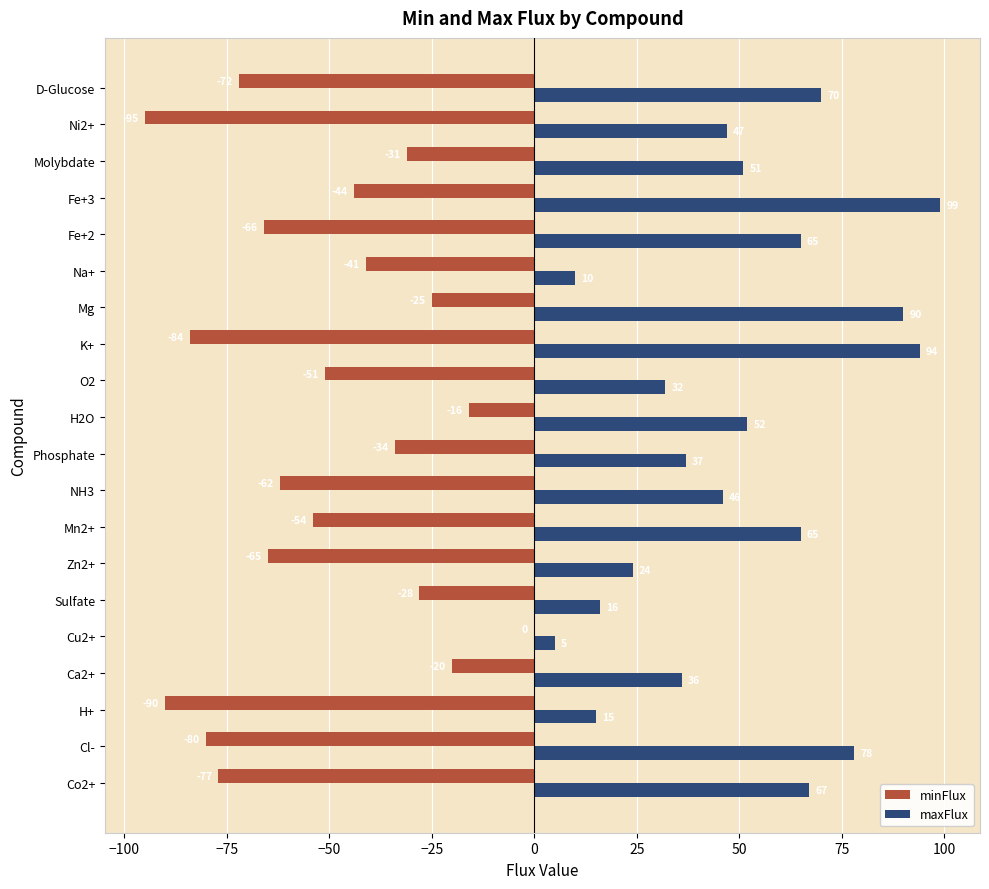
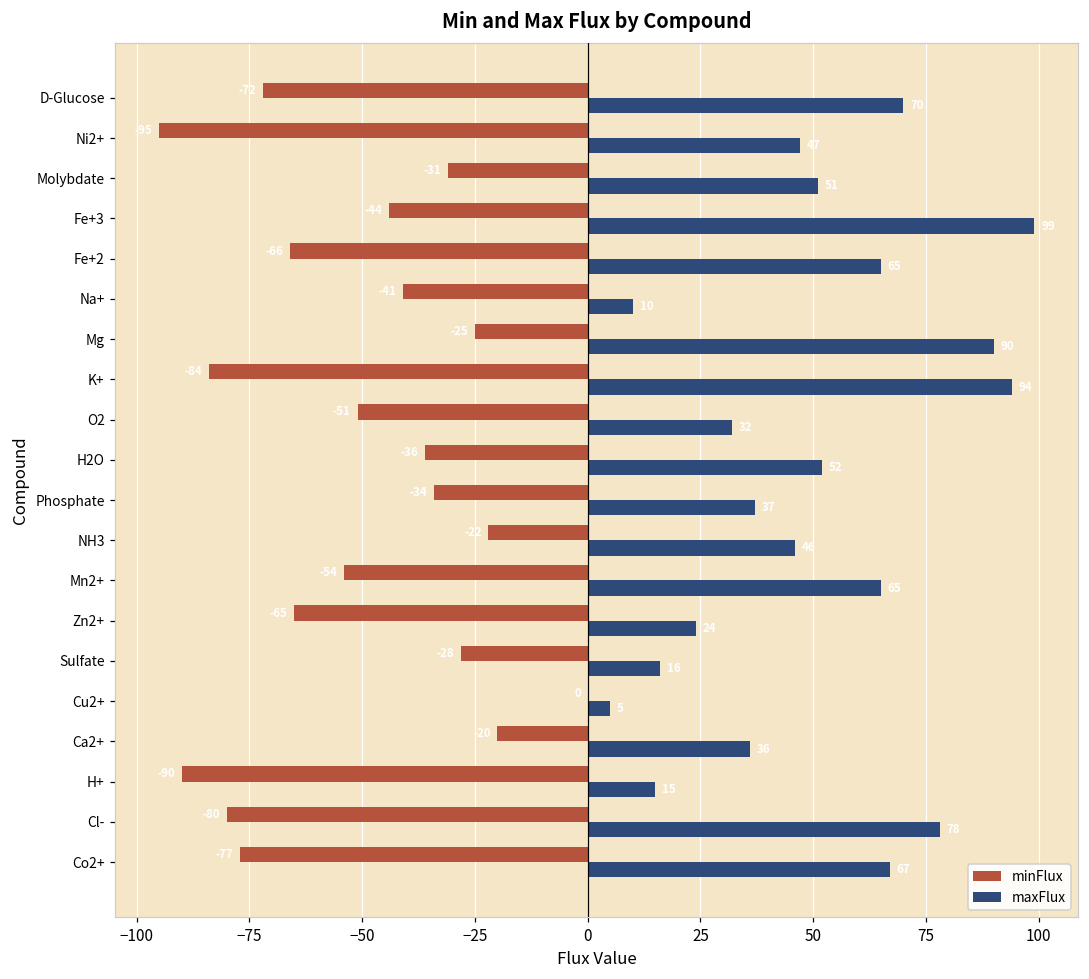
  {
    "minFlux": {
      "D-Glucose": -72,
      "Ni2+": -95,
      "Molybdate": -31,
      "Fe+3": -44,
      "Fe+2": -66,
      "Na+": -41,
      "Mg": -25,
      "K+": -84,
      "O2": -51,
-     "H2O": -16,
+     "H2O": -36,
      "Phosphate": -34,
-     "NH3": -62,
+     "NH3": -22,
      "Mn2+": -54,
      "Zn2+": -65,
      "Sulfate": -28,
      "Cu2+": 0,
      "Ca2+": -20,
      "H+": -90,
      "Cl-": -80,
      "Co2+": -77
    },
    "maxFlux": {
      "D-Glucose": 70,
      "Ni2+": 47,
      "Molybdate": 51,
      "Fe+3": 99,
      "Fe+2": 65,
      "Na+": 10,
      "Mg": 90,
      "K+": 94,
      "O2": 32,
      "H2O": 52,
      "Phosphate": 37,
      "NH3": 46,
      "Mn2+": 65,
      "Zn2+": 24,
      "Sulfate": 16,
      "Cu2+": 5,
      "Ca2+": 36,
      "H+": 15,
      "Cl-": 78,
      "Co2+": 67
    }
  }
